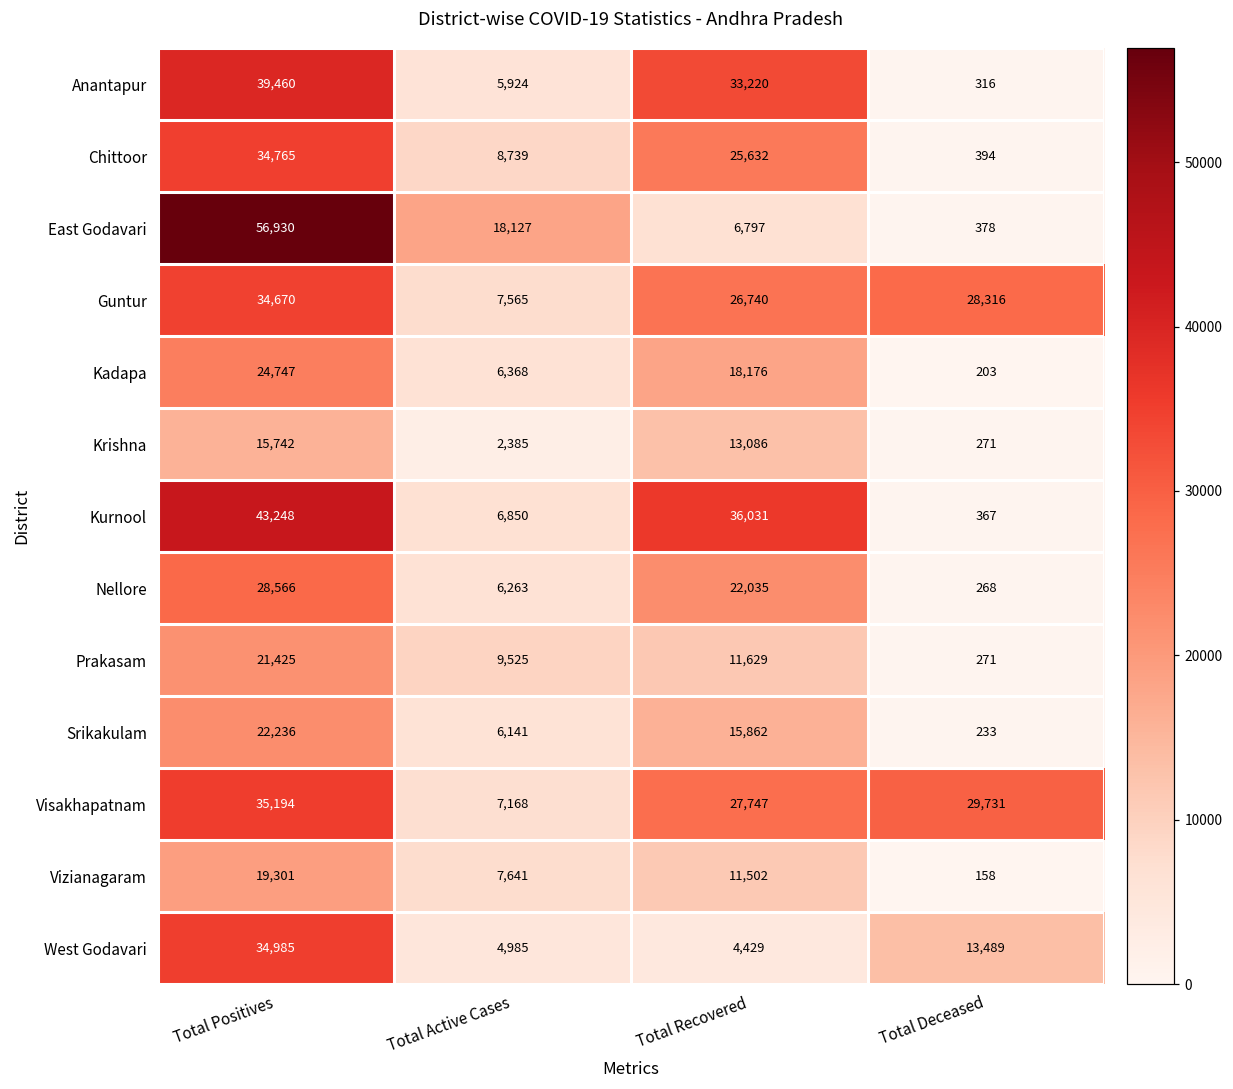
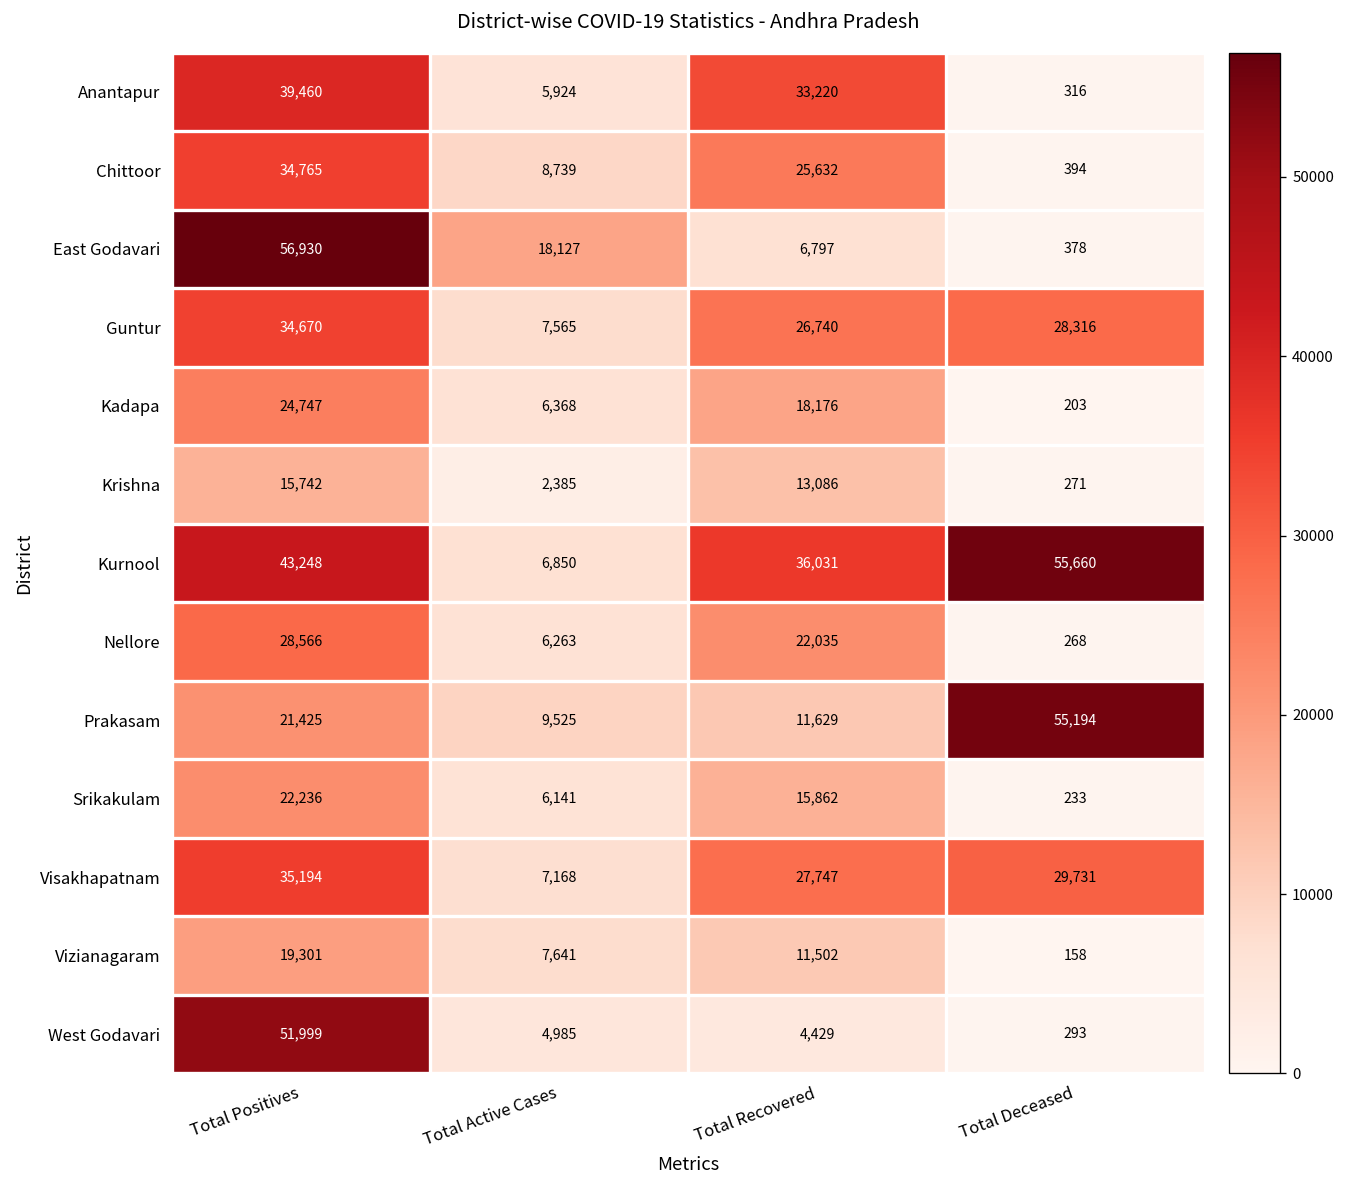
  {
    "Anantapur": {
      "Total Positives": "39,460",
      "Total Active Cases": "5,924",
      "Total Recovered": "33,220",
      "Total Deceased": "316"
    },
    "Chittoor": {
      "Total Positives": "34,765",
      "Total Active Cases": "8,739",
      "Total Recovered": "25,632",
      "Total Deceased": "394"
    },
    "East Godavari": {
      "Total Positives": "56,930",
      "Total Active Cases": "18,127",
      "Total Recovered": "6,797",
      "Total Deceased": "378"
    },
    "Guntur": {
      "Total Positives": "34,670",
      "Total Active Cases": "7,565",
      "Total Recovered": "26,740",
      "Total Deceased": "28,316"
    },
    "Kadapa": {
      "Total Positives": "24,747",
      "Total Active Cases": "6,368",
      "Total Recovered": "18,176",
      "Total Deceased": "203"
    },
    "Krishna": {
      "Total Positives": "15,742",
      "Total Active Cases": "2,385",
      "Total Recovered": "13,086",
      "Total Deceased": "271"
    },
    "Kurnool": {
      "Total Positives": "43,248",
      "Total Active Cases": "6,850",
      "Total Recovered": "36,031",
-     "Total Deceased": "367"
+     "Total Deceased": "55,660"
    },
    "Nellore": {
      "Total Positives": "28,566",
      "Total Active Cases": "6,263",
      "Total Recovered": "22,035",
      "Total Deceased": "268"
    },
    "Prakasam": {
      "Total Positives": "21,425",
      "Total Active Cases": "9,525",
      "Total Recovered": "11,629",
-     "Total Deceased": "271"
+     "Total Deceased": "55,194"
    },
    "Srikakulam": {
      "Total Positives": "22,236",
      "Total Active Cases": "6,141",
      "Total Recovered": "15,862",
      "Total Deceased": "233"
    },
    "Visakhapatnam": {
      "Total Positives": "35,194",
      "Total Active Cases": "7,168",
      "Total Recovered": "27,747",
      "Total Deceased": "29,731"
    },
    "Vizianagaram": {
      "Total Positives": "19,301",
      "Total Active Cases": "7,641",
      "Total Recovered": "11,502",
      "Total Deceased": "158"
    },
    "West Godavari": {
-     "Total Positives": "34,985",
+     "Total Positives": "51,999",
      "Total Active Cases": "4,985",
      "Total Recovered": "4,429",
-     "Total Deceased": "13,489"
+     "Total Deceased": "293"
    }
  }
